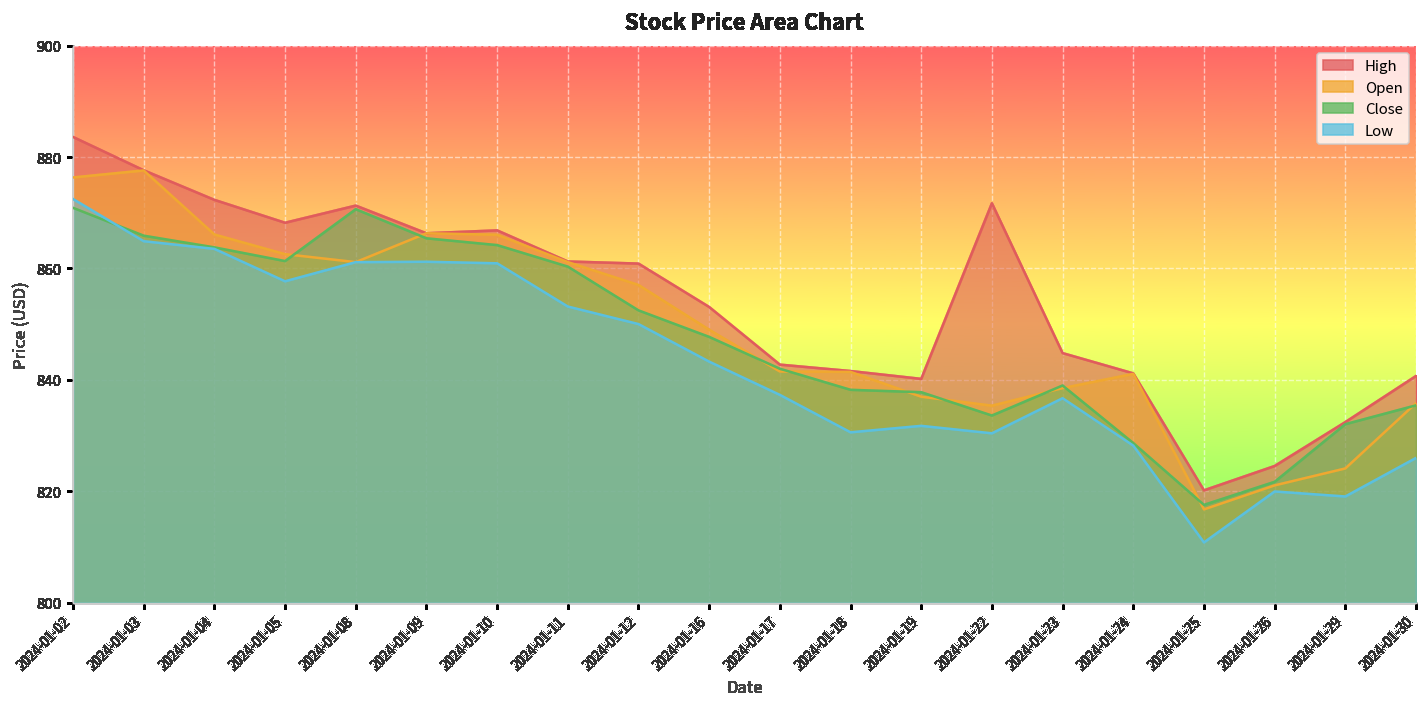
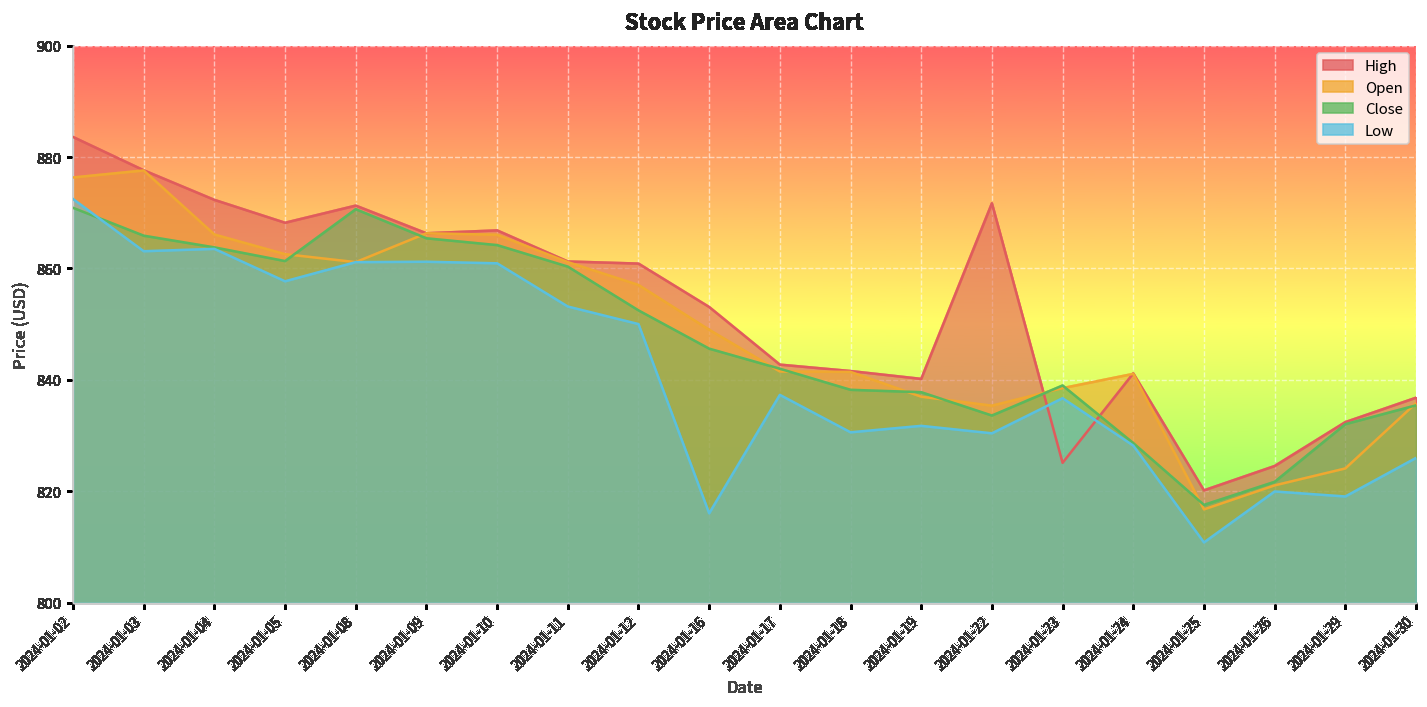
  {
    "High": {
      "2024-01-02": 884,
      "2024-01-04": 872,
      "2024-01-05": 868,
      "2024-01-08": 871,
      "2024-01-10": 867,
      "2024-01-12": 861,
      "2024-01-16": 853,
      "2024-01-17": 843,
      "2024-01-19": 840,
      "2024-01-22": 872,
-     "2024-01-23": 845,
+     "2024-01-23": 825,
      "2024-01-25": 820,
      "2024-01-26": 825,
-     "2024-01-30": 841
+     "2024-01-30": 837
    },
    "Open": {
      "2024-01-02": 876,
      "2024-01-04": 866,
      "2024-01-05": 863,
      "2024-01-10": 866,
      "2024-01-12": 857,
      "2024-01-16": 849,
      "2024-01-19": 837,
      "2024-01-22": 835,
      "2024-01-25": 817,
      "2024-01-26": 821,
      "2024-01-29": 824
    },
    "Close": {
      "2024-01-02": 871,
      "2024-01-03": 866,
      "2024-01-05": 861,
      "2024-01-08": 871,
      "2024-01-09": 865,
      "2024-01-10": 864,
      "2024-01-11": 860,
      "2024-01-12": 852,
-     "2024-01-16": 848,
+     "2024-01-16": 846,
      "2024-01-18": 838,
      "2024-01-19": 838,
      "2024-01-22": 834,
      "2024-01-25": 818,
      "2024-01-26": 822
    },
    "Low": {
      "2024-01-02": 872,
-     "2024-01-03": 865,
+     "2024-01-03": 863,
      "2024-01-05": 858,
      "2024-01-09": 861,
      "2024-01-10": 861,
      "2024-01-11": 853,
      "2024-01-12": 850,
-     "2024-01-16": 843,
+     "2024-01-16": 816,
      "2024-01-17": 837,
      "2024-01-18": 831,
      "2024-01-19": 832,
      "2024-01-22": 830,
      "2024-01-23": 837,
      "2024-01-25": 811,
      "2024-01-26": 820,
      "2024-01-29": 819,
      "2024-01-30": 826
    }
  }
